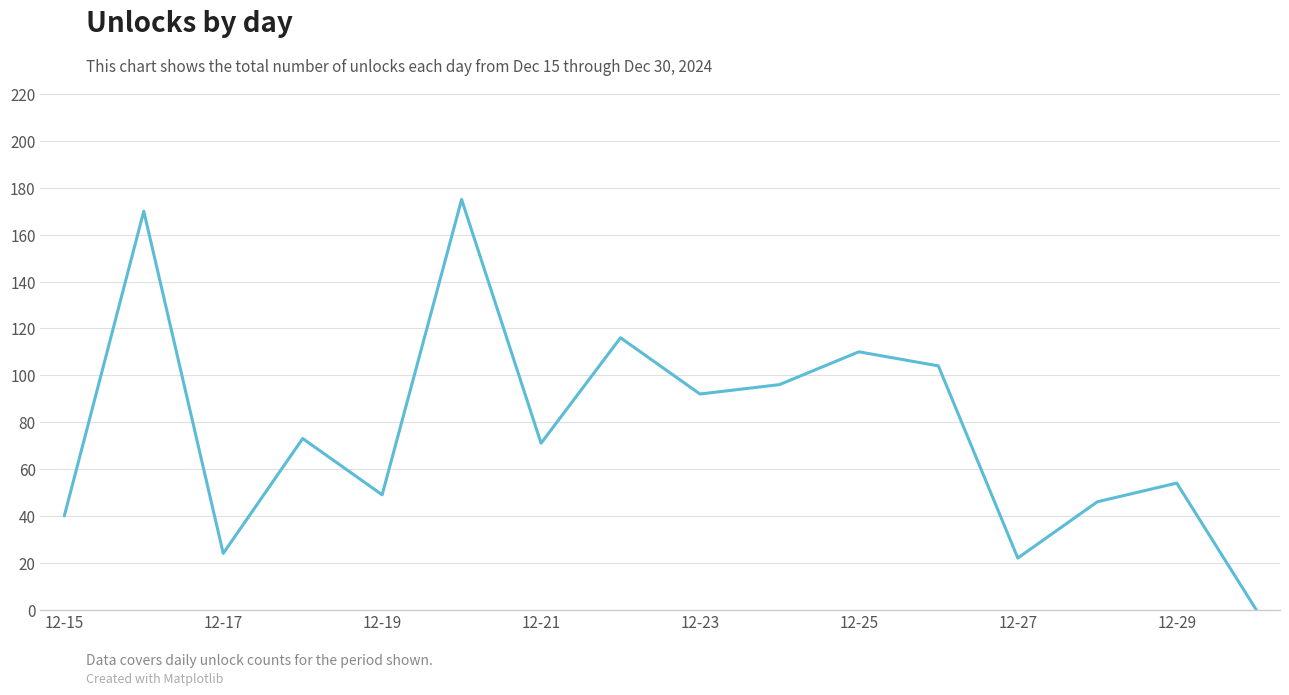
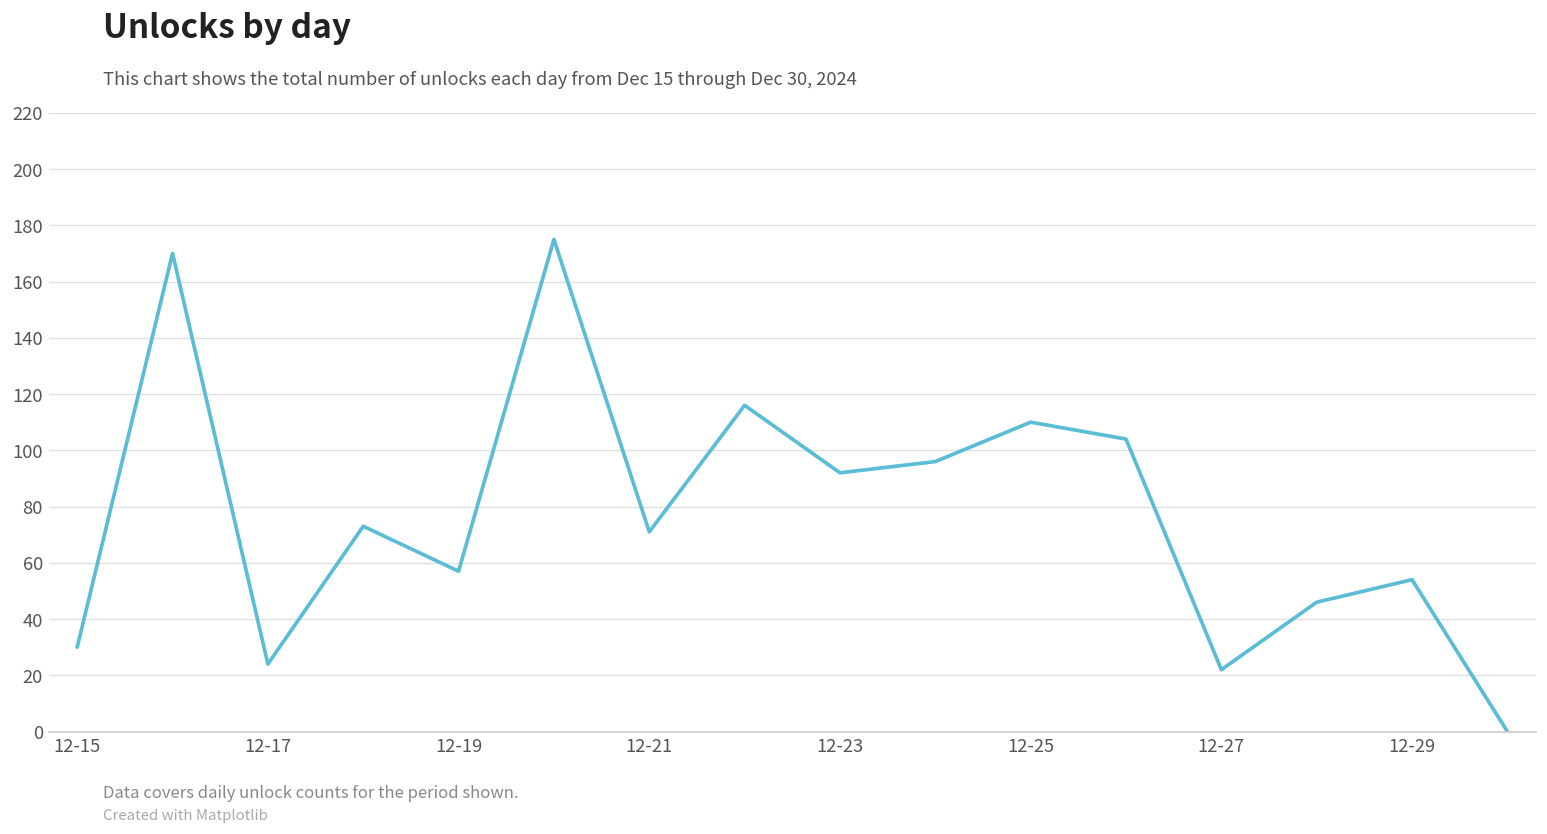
  {
-   "12-15": 40,
+   "12-15": 30,
    "12-17": 24,
-   "12-19": 49,
+   "12-19": 57,
    "12-21": 71,
    "12-23": 92,
    "12-25": 110,
    "12-27": 22,
    "12-29": 54
  }
